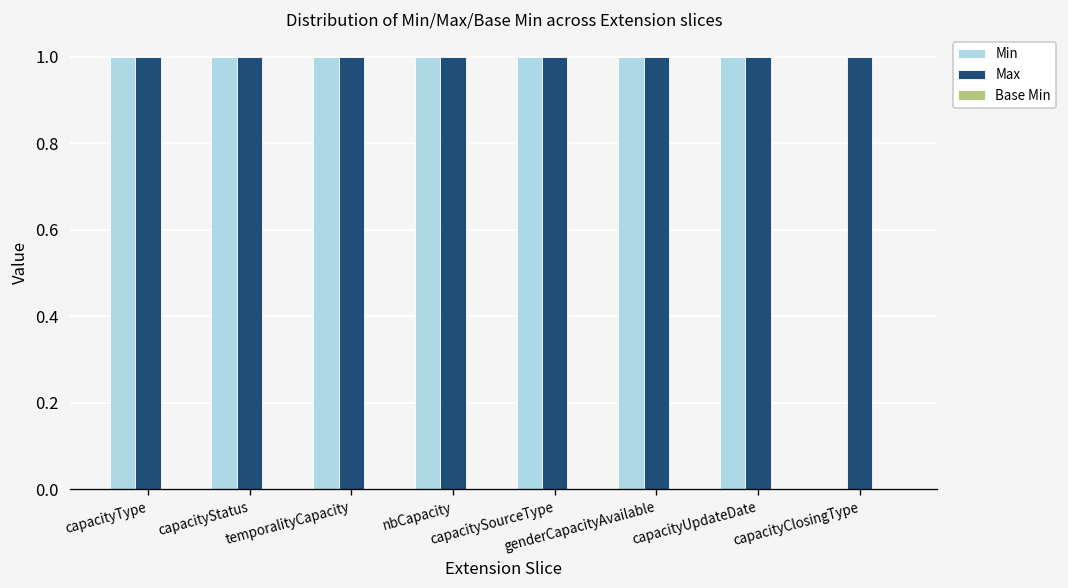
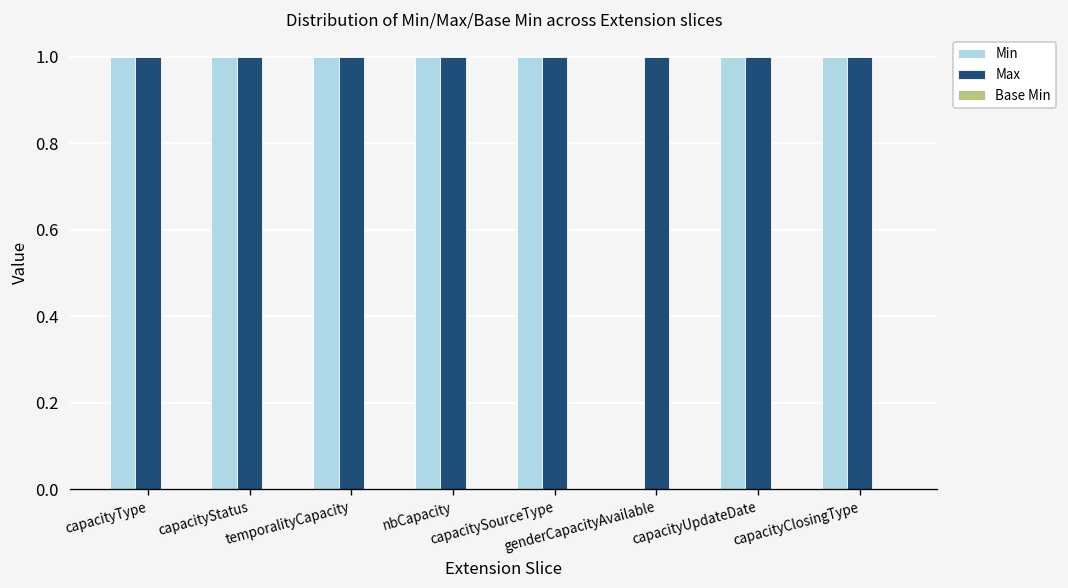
  {
    "Min": {
      "capacityType": 1,
      "capacityStatus": 1,
      "temporalityCapacity": 1,
      "nbCapacity": 1,
      "capacitySourceType": 1,
-     "genderCapacityAvailable": 1,
+     "genderCapacityAvailable": 0,
      "capacityUpdateDate": 1,
-     "capacityClosingType": 0
+     "capacityClosingType": 1
    },
    "Max": {
      "capacityType": 1,
      "capacityStatus": 1,
      "temporalityCapacity": 1,
      "nbCapacity": 1,
      "capacitySourceType": 1,
      "genderCapacityAvailable": 1,
      "capacityUpdateDate": 1,
      "capacityClosingType": 1
    },
    "Base Min": {
      "capacityType": 0,
      "capacityStatus": 0,
      "temporalityCapacity": 0,
      "nbCapacity": 0,
      "capacitySourceType": 0,
      "genderCapacityAvailable": 0,
      "capacityUpdateDate": 0,
      "capacityClosingType": 0
    }
  }
